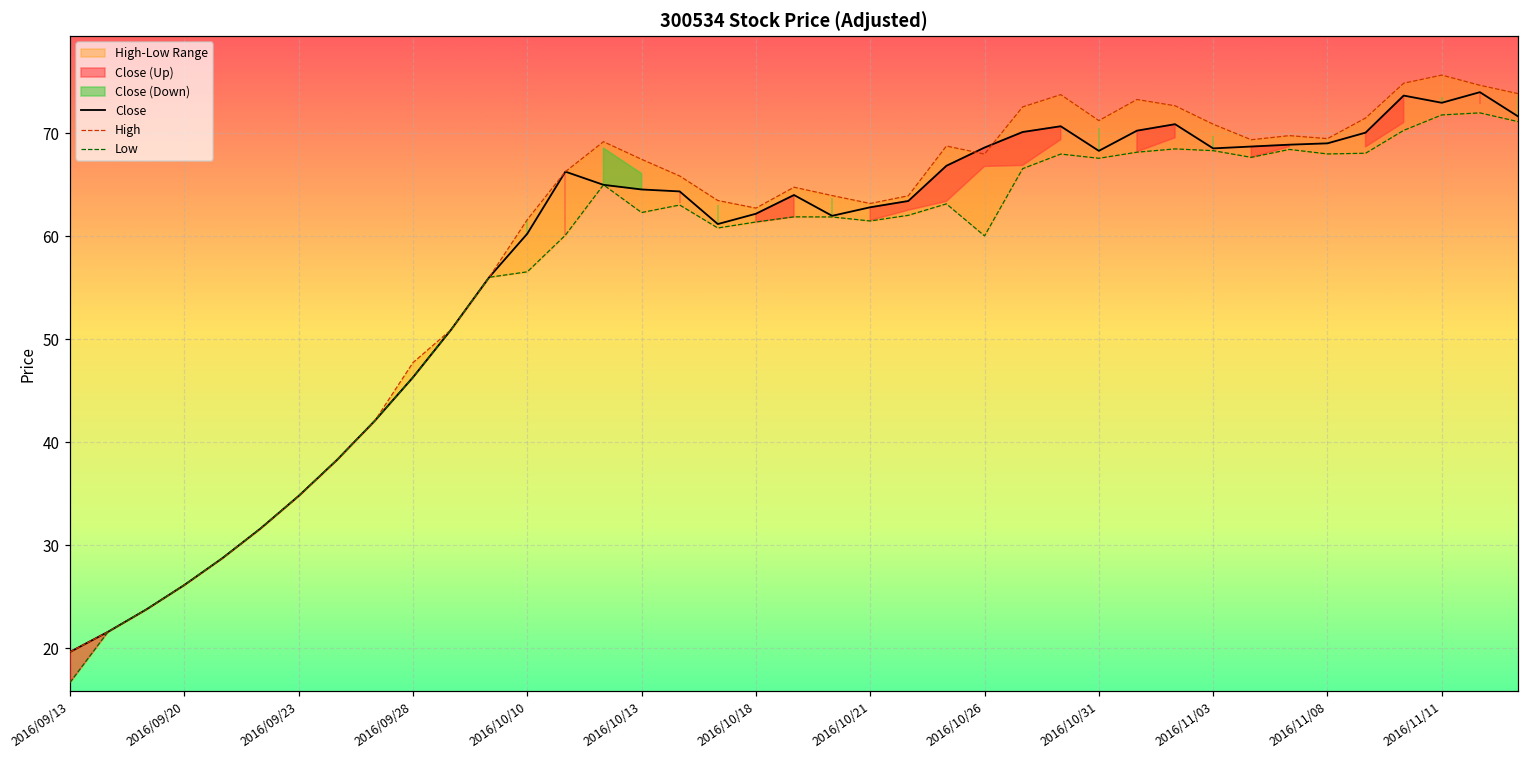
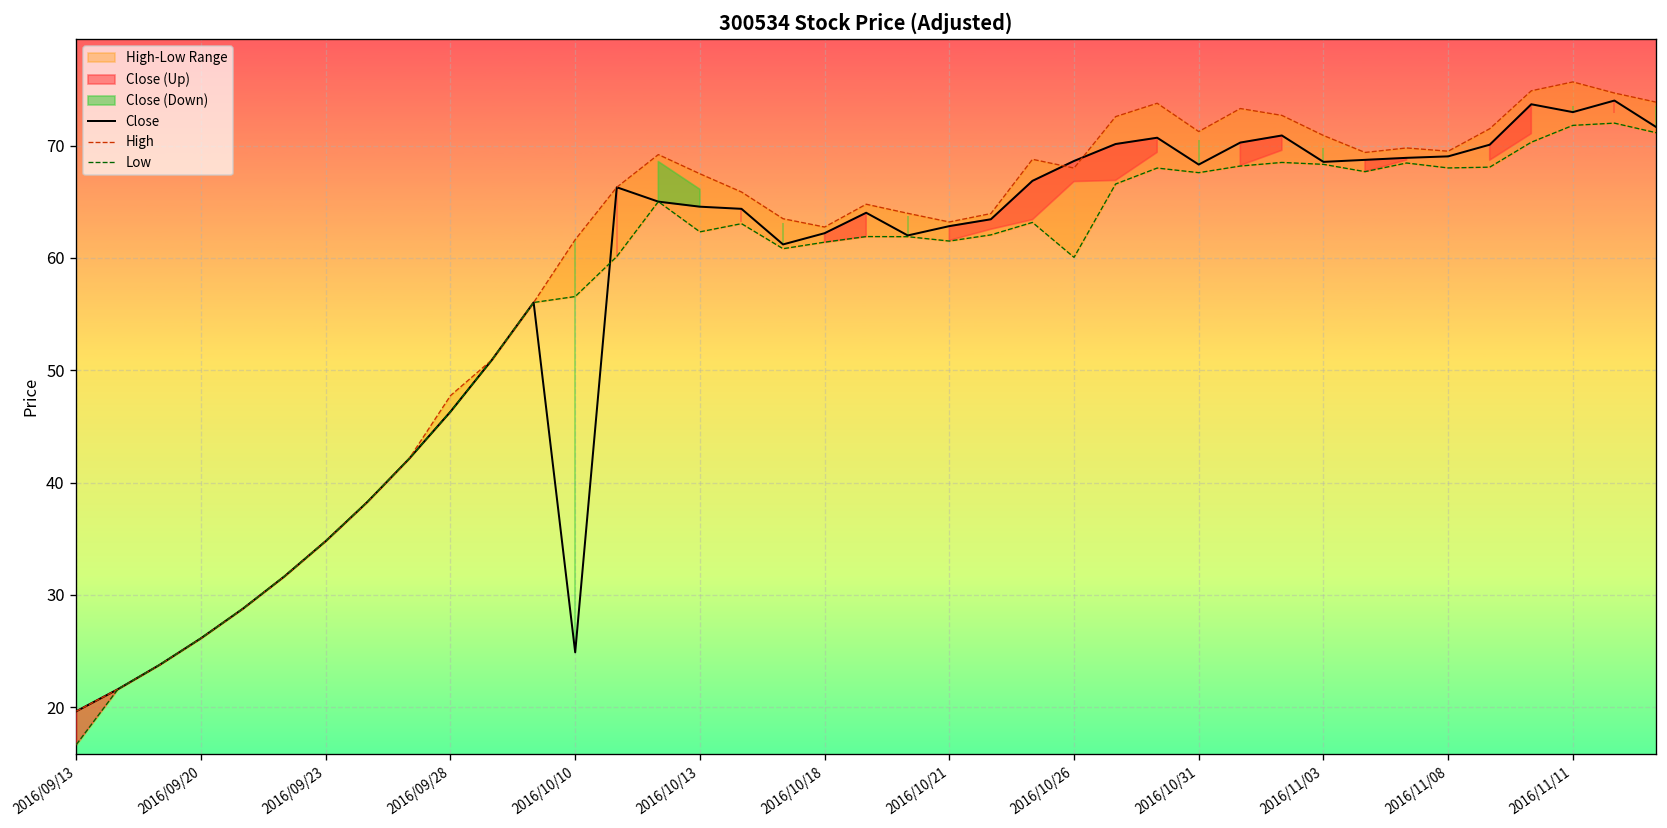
  {
    "Close": {
-     "2016/10/10": 60,
+     "2016/10/10": 25,
      "2016/10/13": 65,
      "2016/10/18": 62,
      "2016/10/21": 63,
      "2016/10/26": 69,
      "2016/10/31": 68,
      "2016/11/08": 69,
      "2016/11/11": 73
    },
    "High-Low Range": {
      "2016/09/28": 48,
      "2016/10/10": 62,
      "2016/10/13": 67,
      "2016/10/18": 63,
      "2016/10/21": 63,
      "2016/10/26": 68,
      "2016/10/31": 71,
      "2016/11/03": 71,
      "2016/11/08": 70,
      "2016/11/11": 76
    },
    "Low": {
      "2016/09/13": 17,
      "2016/10/10": 57,
      "2016/10/13": 62,
      "2016/10/18": 61,
      "2016/10/21": 62,
      "2016/10/26": 60,
      "2016/10/31": 68,
      "2016/11/08": 68,
      "2016/11/11": 72
    }
  }
